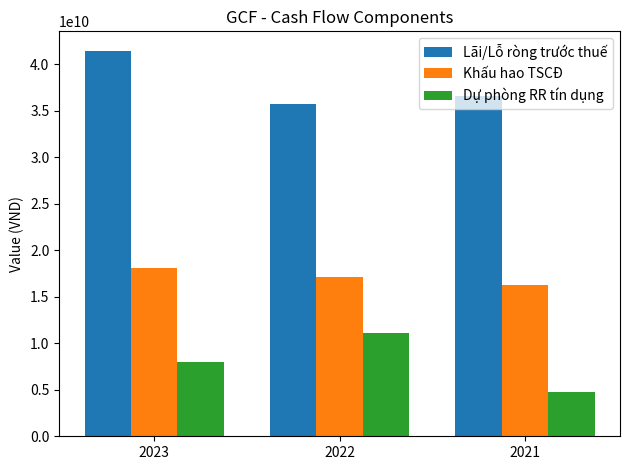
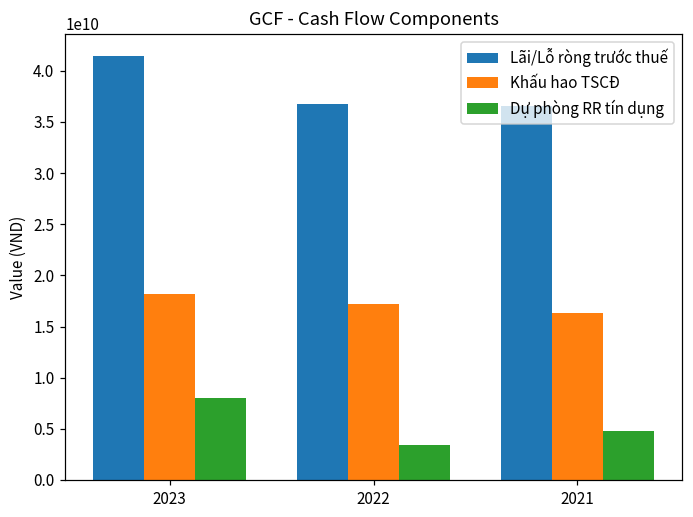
  {
    "Lãi/Lỗ ròng trước thuế": {
      "2023": 41000000000,
-     "2022": 36000000000
+     "2022": 37000000000
    },
    "Khấu hao TSCĐ": {
      "2023": 18000000000,
      "2022": 17000000000,
      "2021": 16000000000
    },
    "Dự phòng RR tín dụng": {
      "2023": 8000000000,
-     "2022": 11000000000,
+     "2022": 3000000000,
      "2021": 5000000000
    }
  }
